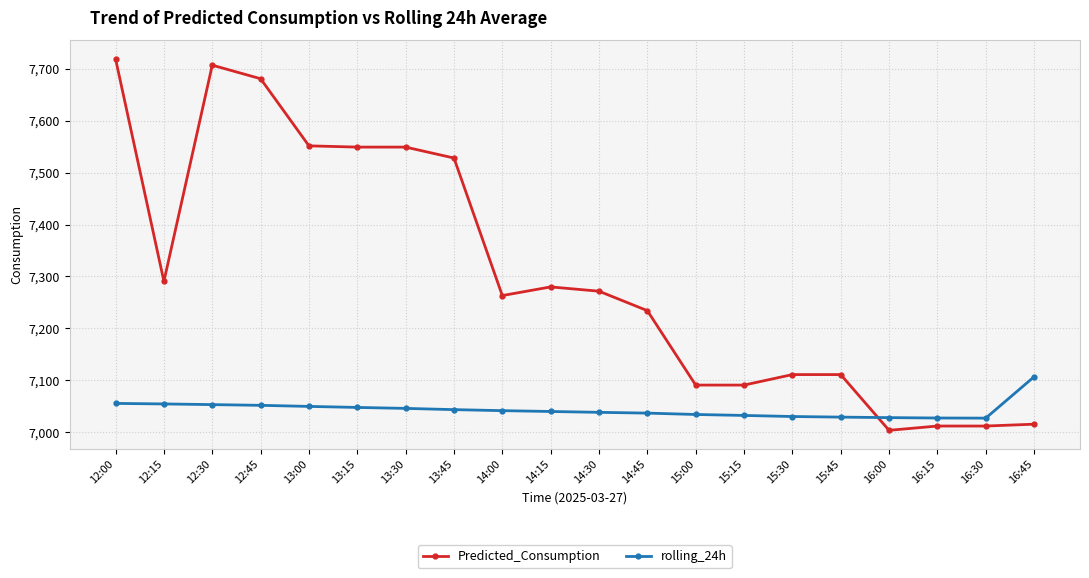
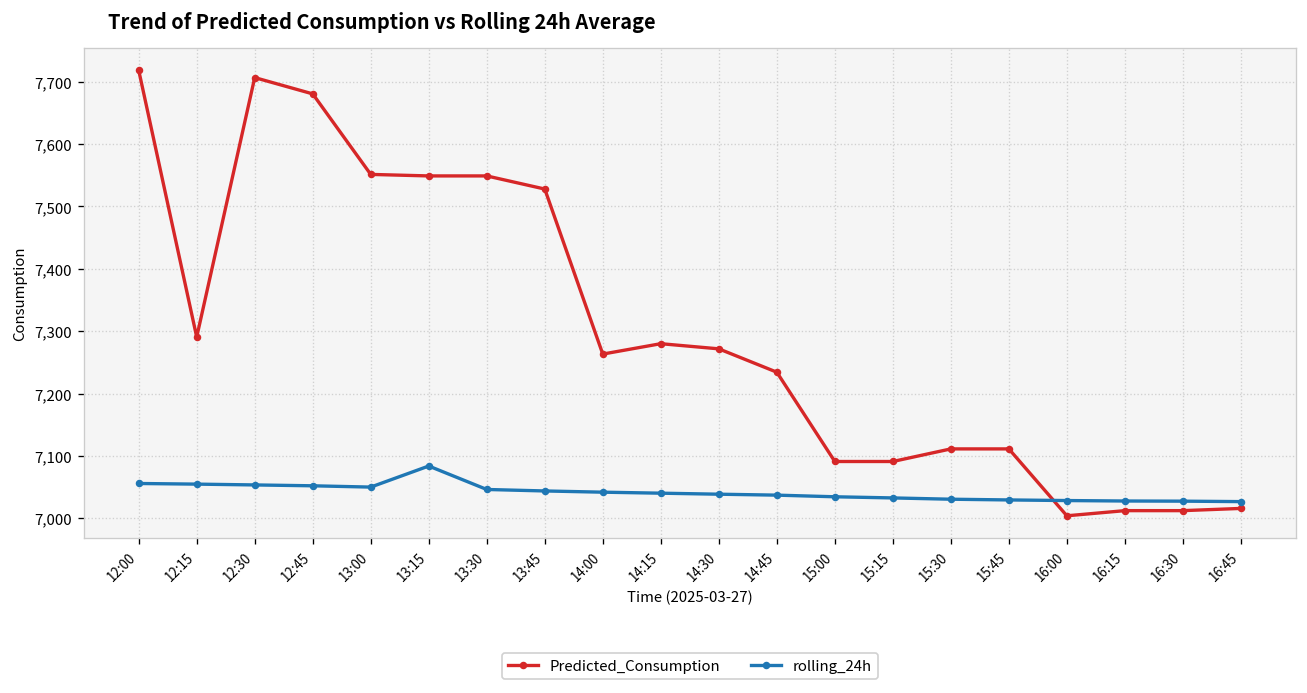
  {
    "Predicted_Consumption": {
      "12:00": "7,720",
      "12:15": "7,290",
      "12:30": "7,710",
      "12:45": "7,680",
      "13:00": "7,550",
      "13:15": "7,550",
      "13:30": "7,550",
      "13:45": "7,530",
      "14:00": "7,260",
      "14:15": "7,280",
      "14:30": "7,270",
      "14:45": "7,230",
      "15:00": "7,090",
      "15:15": "7,090",
      "15:30": "7,110",
      "15:45": "7,110",
      "16:00": "7,000",
      "16:15": "7,010",
      "16:30": "7,010",
      "16:45": "7,020"
    },
    "rolling_24h": {
      "12:00": "7,060",
      "12:15": "7,050",
      "12:30": "7,050",
      "12:45": "7,050",
      "13:00": "7,050",
-     "13:15": "7,050",
+     "13:15": "7,080",
      "13:30": "7,050",
      "13:45": "7,040",
      "14:00": "7,040",
      "14:15": "7,040",
      "14:30": "7,040",
      "14:45": "7,040",
      "15:00": "7,030",
      "15:15": "7,030",
      "15:30": "7,030",
      "15:45": "7,030",
      "16:00": "7,030",
      "16:15": "7,030",
      "16:30": "7,030",
-     "16:45": "7,110"
+     "16:45": "7,030"
    }
  }
